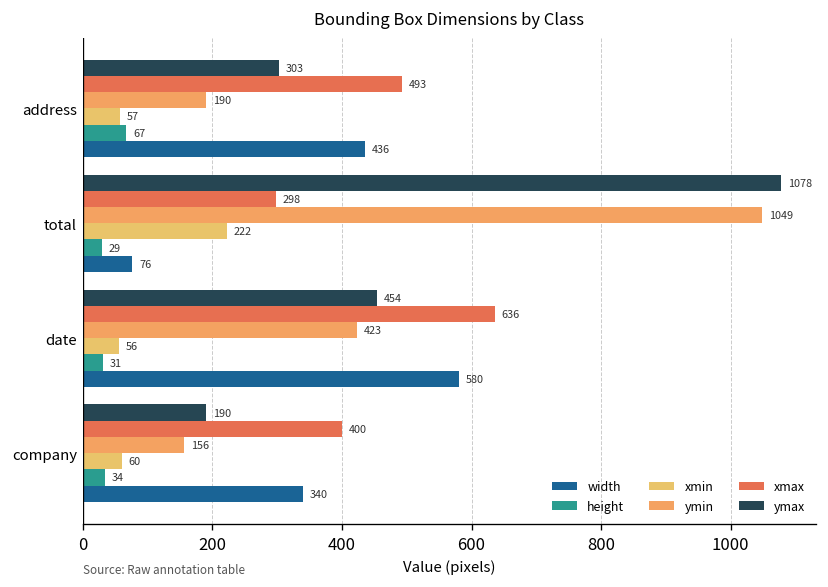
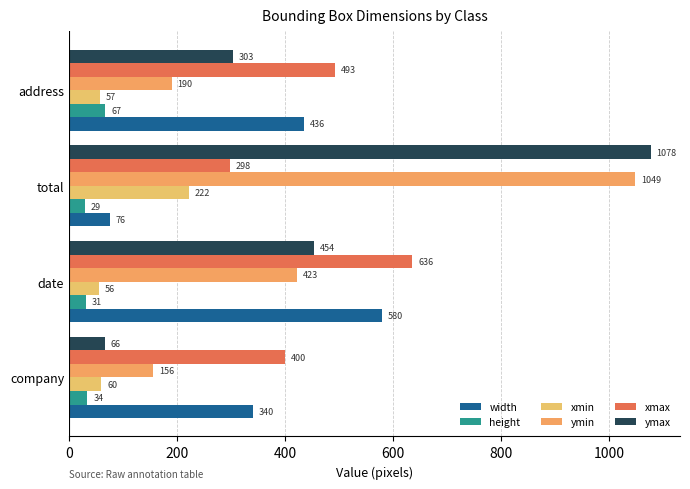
  {
    "ymax": {
      "address": 303,
      "total": 1078,
      "date": 454,
-     "company": 190
+     "company": 66
    }
  }
